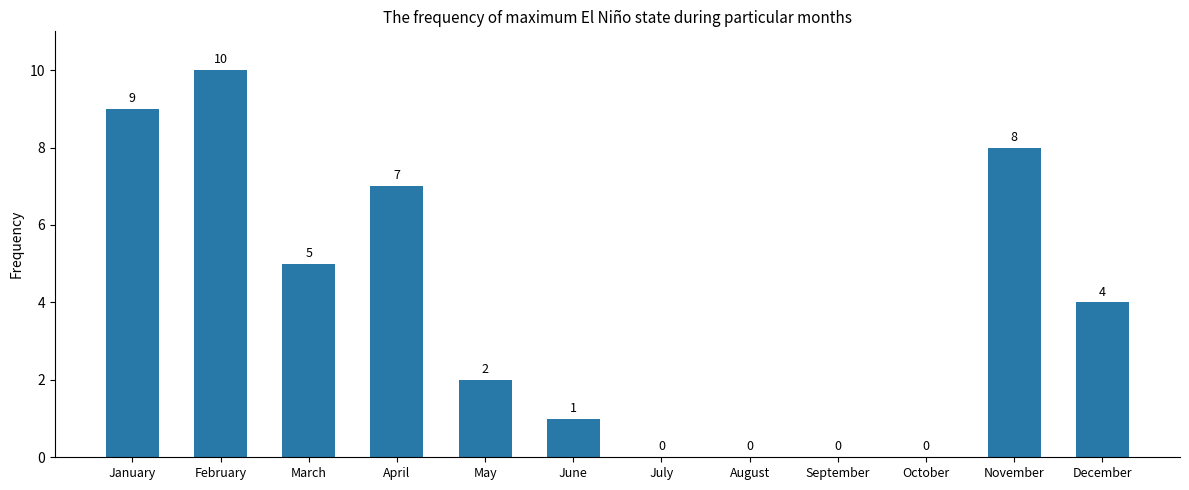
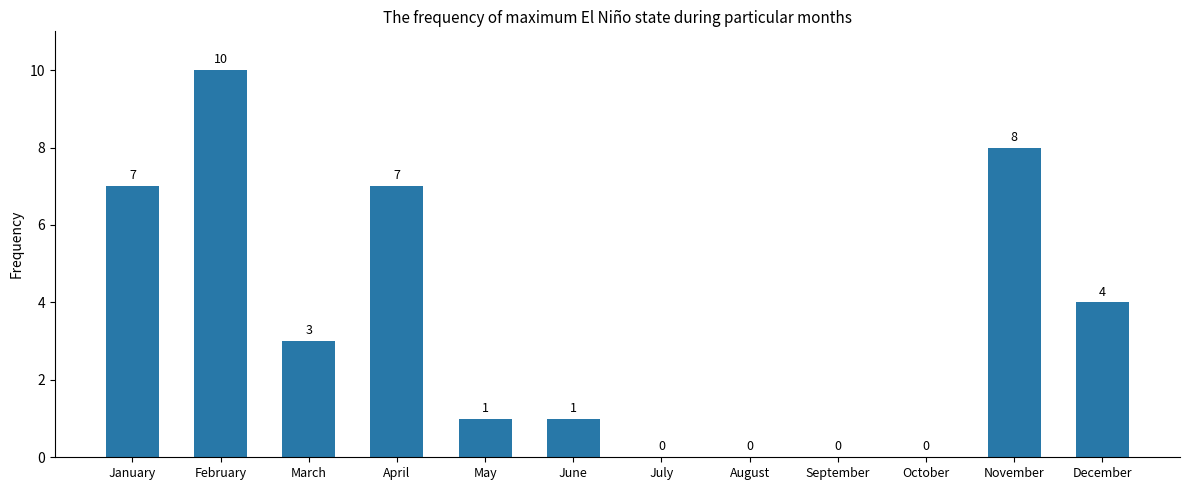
  {
-   "January": 9,
+   "January": 7,
    "February": 10,
-   "March": 5,
+   "March": 3,
    "April": 7,
-   "May": 2,
+   "May": 1,
    "June": 1,
    "July": 0,
    "August": 0,
    "September": 0,
    "October": 0,
    "November": 8,
    "December": 4
  }
